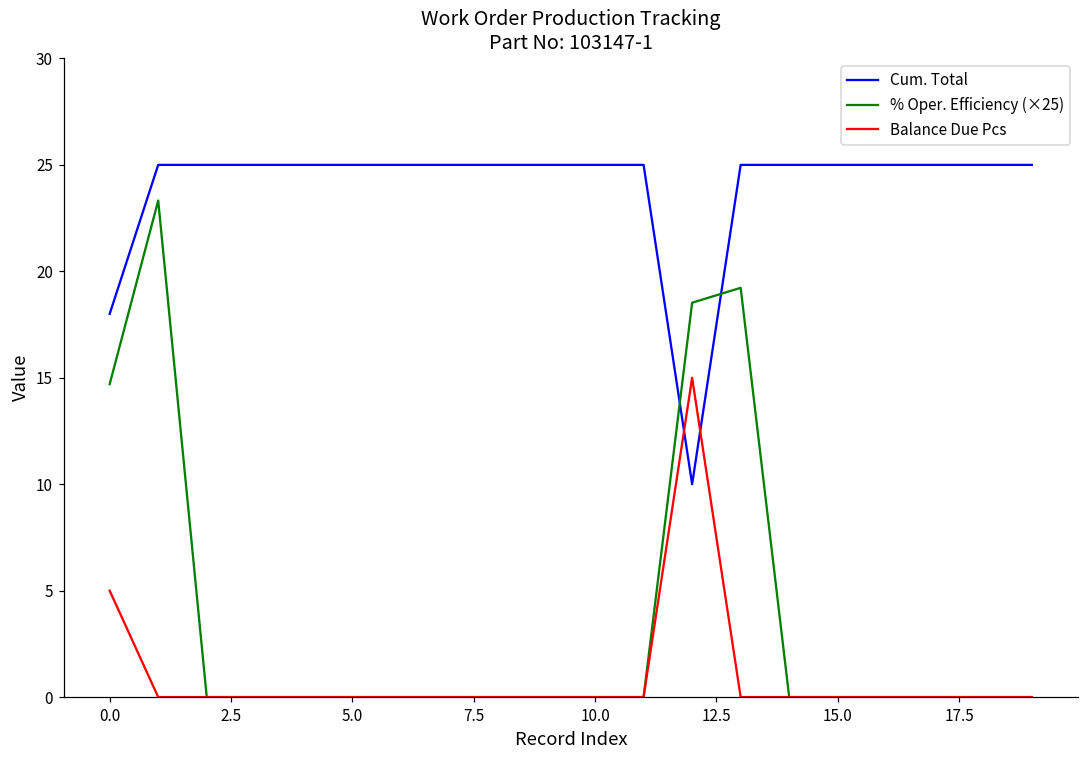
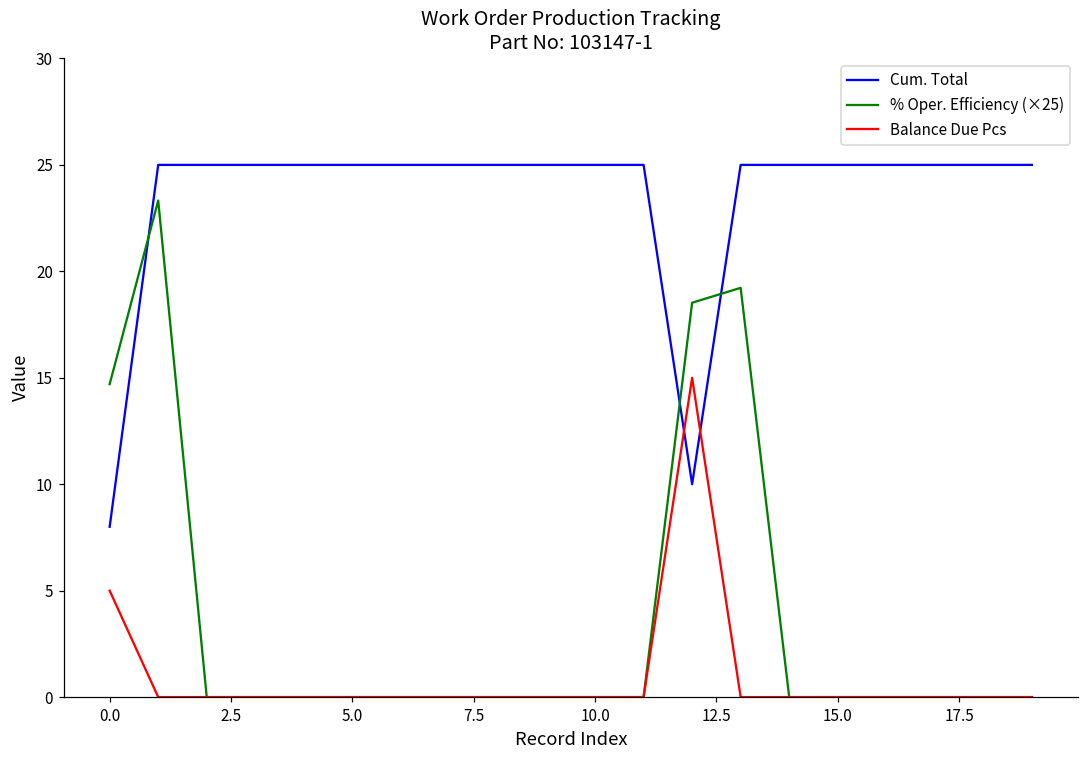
  {
    "Cum. Total": {
-     "0.0": 18,
+     "0.0": 8,
      "5.0": 25,
      "10.0": 25,
      "15.0": 25
    },
    "% Oper. Efficiency (×25)": {
      "0.0": 14.7
    },
    "Balance Due Pcs": {
      "0.0": 5
    }
  }
